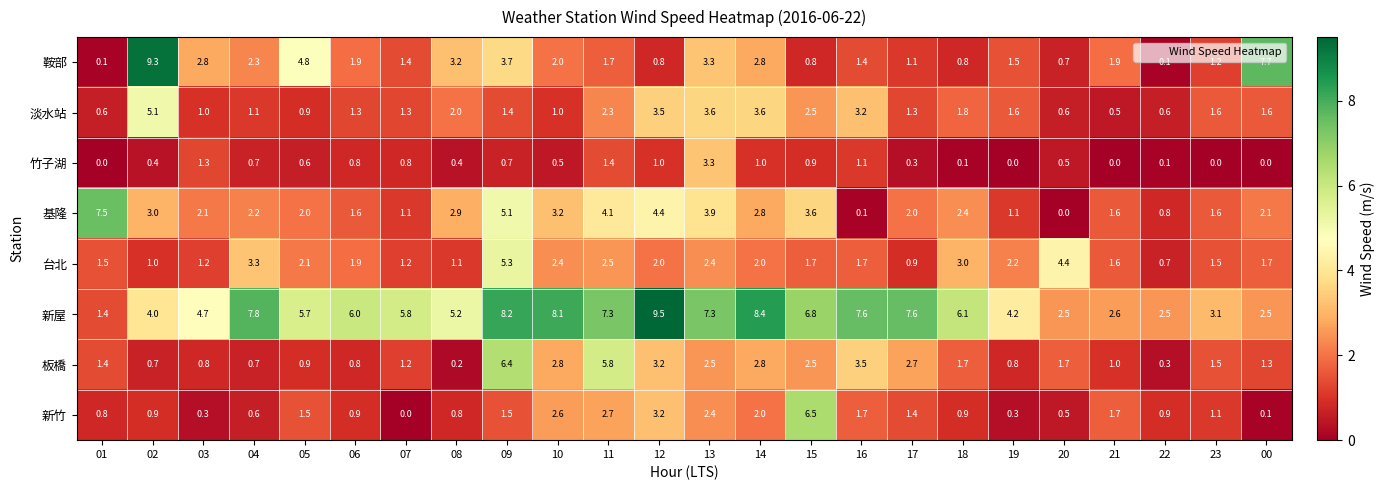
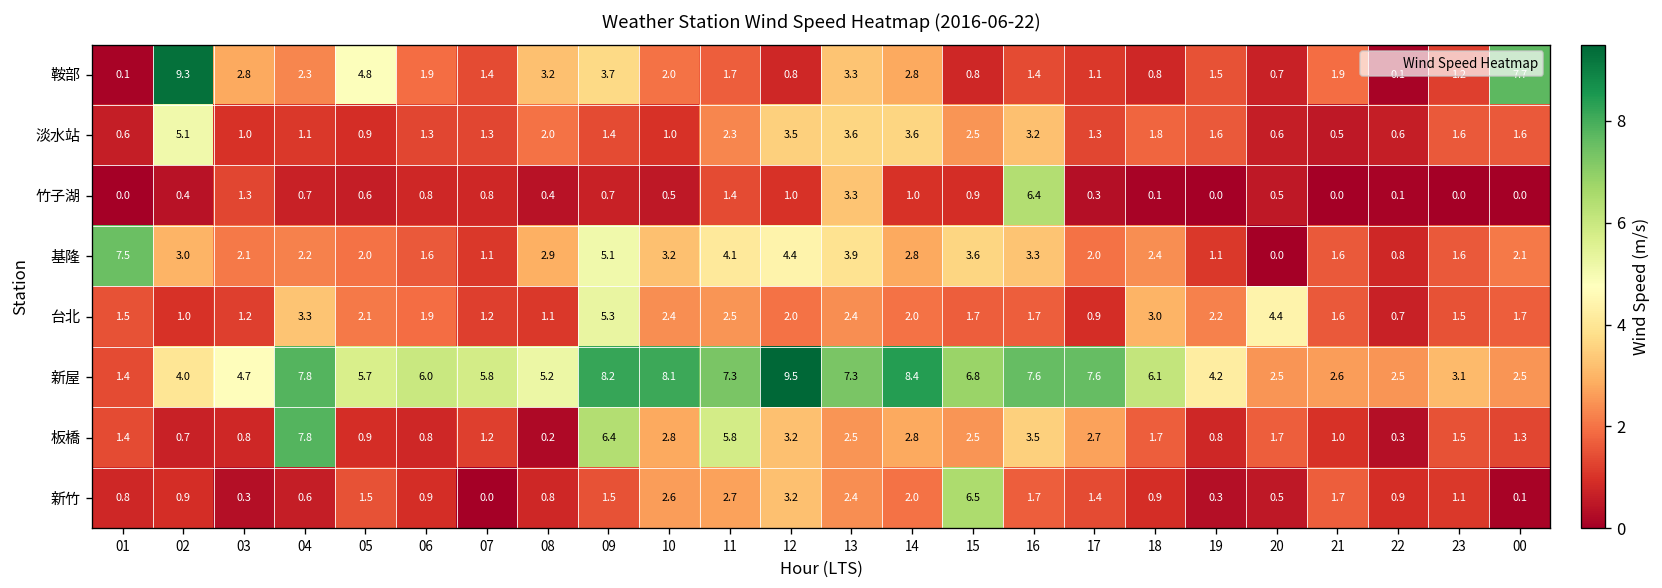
  {
    "鞍部": {
      "01": 0.1,
      "02": 9.3,
      "03": 2.8,
      "04": 2.3,
      "05": 4.8,
      "06": 1.9,
      "07": 1.4,
      "08": 3.2,
      "09": 3.7,
      "10": 2.0,
      "11": 1.7,
      "12": 0.8,
      "13": 3.3,
      "14": 2.8,
      "15": 0.8,
      "16": 1.4,
      "17": 1.1,
      "18": 0.8,
      "19": 1.5,
      "20": 0.7,
      "21": 1.9
    },
    "淡水站": {
      "01": 0.6,
      "02": 5.1,
      "03": 1.0,
      "04": 1.1,
      "05": 0.9,
      "06": 1.3,
      "07": 1.3,
      "08": 2.0,
      "09": 1.4,
      "10": 1.0,
      "11": 2.3,
      "12": 3.5,
      "13": 3.6,
      "14": 3.6,
      "15": 2.5,
      "16": 3.2,
      "17": 1.3,
      "18": 1.8,
      "19": 1.6,
      "20": 0.6,
      "21": 0.5,
      "22": 0.6,
      "23": 1.6,
      "00": 1.6
    },
    "竹子湖": {
      "01": 0.0,
      "02": 0.4,
      "03": 1.3,
      "04": 0.7,
      "05": 0.6,
      "06": 0.8,
      "07": 0.8,
      "08": 0.4,
      "09": 0.7,
      "10": 0.5,
      "11": 1.4,
      "12": 1.0,
      "13": 3.3,
      "14": 1.0,
      "15": 0.9,
-     "16": 1.1,
+     "16": 6.4,
      "17": 0.3,
      "18": 0.1,
      "19": 0.0,
      "20": 0.5,
      "21": 0.0,
      "22": 0.1,
      "23": 0.0,
      "00": 0.0
    },
    "基隆": {
      "01": 7.5,
      "02": 3.0,
      "03": 2.1,
      "04": 2.2,
      "05": 2.0,
      "06": 1.6,
      "07": 1.1,
      "08": 2.9,
      "09": 5.1,
      "10": 3.2,
      "11": 4.1,
      "12": 4.4,
      "13": 3.9,
      "14": 2.8,
      "15": 3.6,
-     "16": 0.1,
+     "16": 3.3,
      "17": 2.0,
      "18": 2.4,
      "19": 1.1,
      "20": 0.0,
      "21": 1.6,
      "22": 0.8,
      "23": 1.6,
      "00": 2.1
    },
    "台北": {
      "01": 1.5,
      "02": 1.0,
      "03": 1.2,
      "04": 3.3,
      "05": 2.1,
      "06": 1.9,
      "07": 1.2,
      "08": 1.1,
      "09": 5.3,
      "10": 2.4,
      "11": 2.5,
      "12": 2.0,
      "13": 2.4,
      "14": 2.0,
      "15": 1.7,
      "16": 1.7,
      "17": 0.9,
      "18": 3.0,
      "19": 2.2,
      "20": 4.4,
      "21": 1.6,
      "22": 0.7,
      "23": 1.5,
      "00": 1.7
    },
    "新屋": {
      "01": 1.4,
      "02": 4.0,
      "03": 4.7,
      "04": 7.8,
      "05": 5.7,
      "06": 6.0,
      "07": 5.8,
      "08": 5.2,
      "09": 8.2,
      "10": 8.1,
      "11": 7.3,
      "12": 9.5,
      "13": 7.3,
      "14": 8.4,
      "15": 6.8,
      "16": 7.6,
      "17": 7.6,
      "18": 6.1,
      "19": 4.2,
      "20": 2.5,
      "21": 2.6,
      "22": 2.5,
      "23": 3.1,
      "00": 2.5
    },
    "板橋": {
      "01": 1.4,
      "02": 0.7,
      "03": 0.8,
-     "04": 0.7,
+     "04": 7.8,
      "05": 0.9,
      "06": 0.8,
      "07": 1.2,
      "08": 0.2,
      "09": 6.4,
      "10": 2.8,
      "11": 5.8,
      "12": 3.2,
      "13": 2.5,
      "14": 2.8,
      "15": 2.5,
      "16": 3.5,
      "17": 2.7,
      "18": 1.7,
      "19": 0.8,
      "20": 1.7,
      "21": 1.0,
      "22": 0.3,
      "23": 1.5,
      "00": 1.3
    },
    "新竹": {
      "01": 0.8,
      "02": 0.9,
      "03": 0.3,
      "04": 0.6,
      "05": 1.5,
      "06": 0.9,
      "07": 0.0,
      "08": 0.8,
      "09": 1.5,
      "10": 2.6,
      "11": 2.7,
      "12": 3.2,
      "13": 2.4,
      "14": 2.0,
      "15": 6.5,
      "16": 1.7,
      "17": 1.4,
      "18": 0.9,
      "19": 0.3,
      "20": 0.5,
      "21": 1.7,
      "22": 0.9,
      "23": 1.1,
      "00": 0.1
    }
  }
